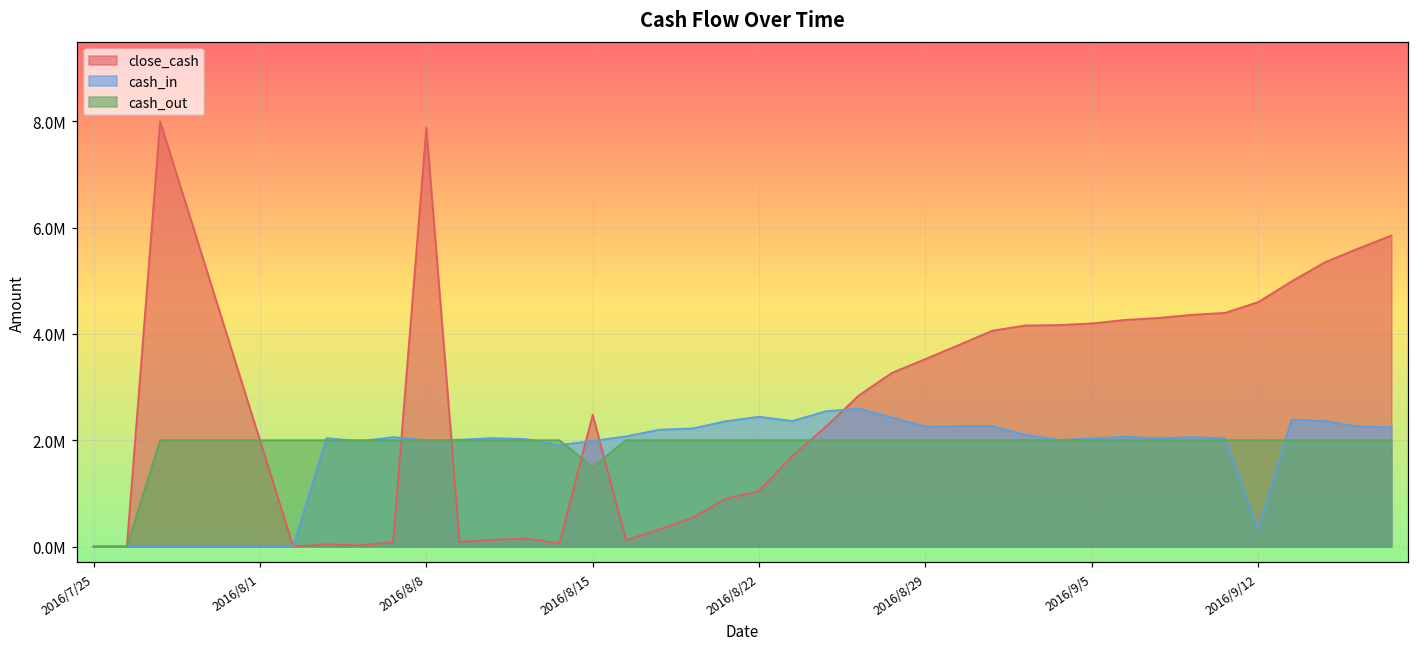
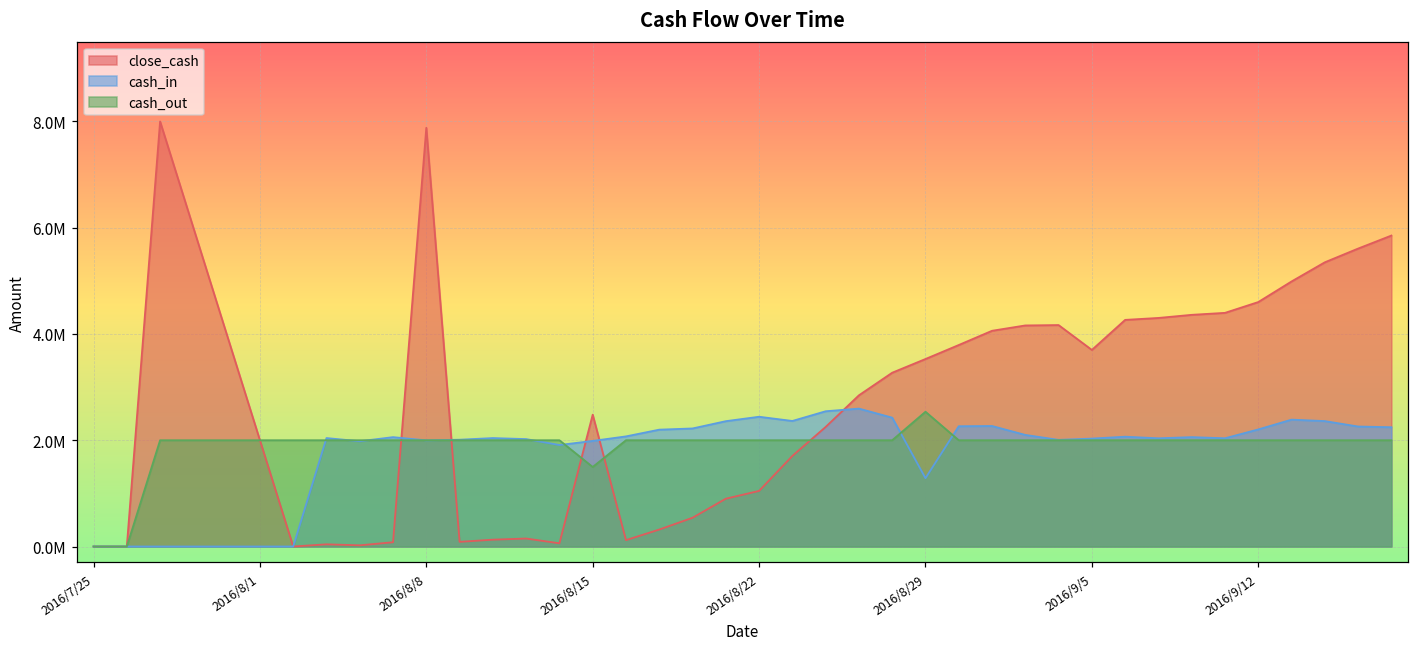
  {
    "close_cash": {
      "2016/8/8": 7900000,
      "2016/8/15": 2500000,
      "2016/8/22": 1000000,
      "2016/8/29": 3500000,
-     "2016/9/5": 4200000,
+     "2016/9/5": 3700000,
      "2016/9/12": 4600000
    },
    "cash_in": {
      "2016/8/1": 0,
      "2016/8/15": 2000000,
      "2016/8/22": 2400000,
-     "2016/8/29": 2300000,
-     "2016/9/12": 300000
+     "2016/8/29": 1300000,
+     "2016/9/12": 2200000
    },
    "cash_out": {
      "2016/8/15": 1500000,
      "2016/8/22": 2000000,
-     "2016/8/29": 2000000,
+     "2016/8/29": 2500000,
      "2016/9/12": 2000000
    }
  }
